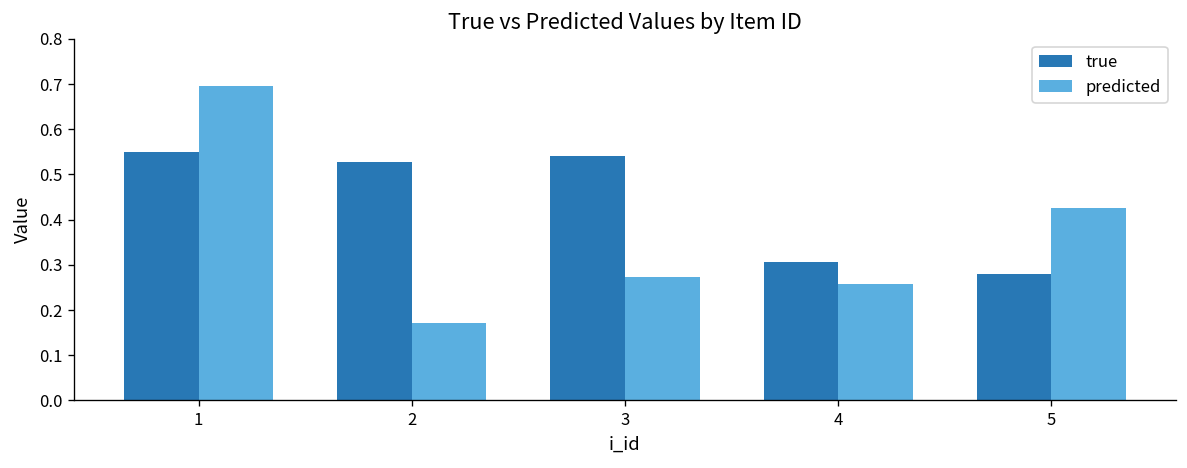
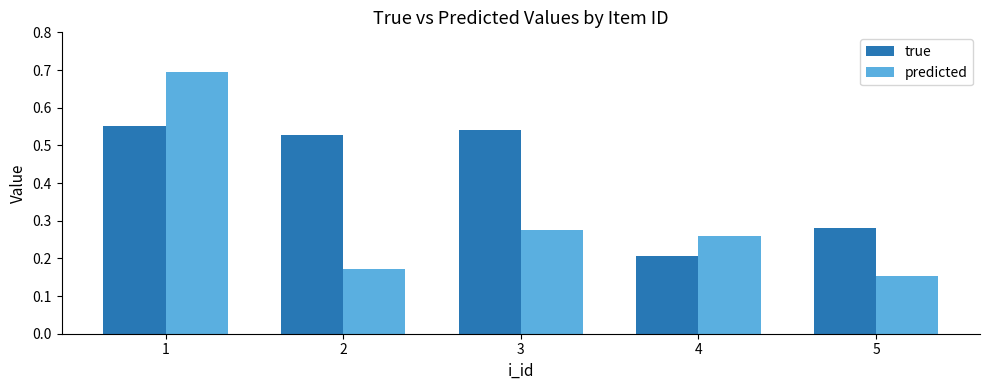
  {
    "true": {
      "1": 0.55,
      "2": 0.53,
      "3": 0.54,
-     "4": 0.31,
+     "4": 0.21,
      "5": 0.28
    },
    "predicted": {
      "1": 0.70,
      "2": 0.17,
      "3": 0.27,
      "4": 0.26,
-     "5": 0.43
+     "5": 0.15
    }
  }
